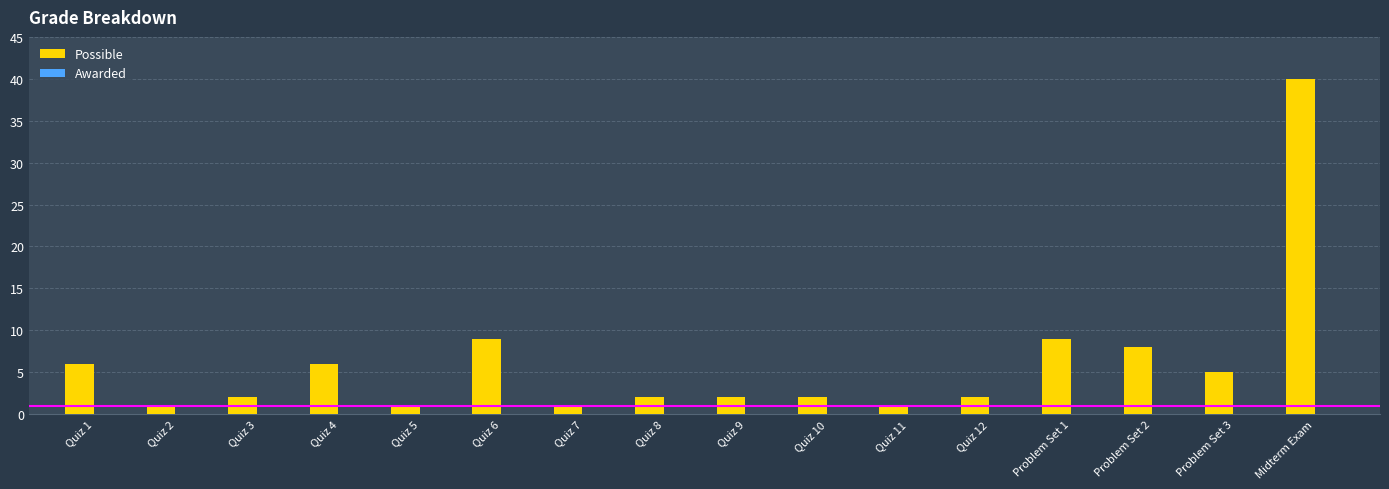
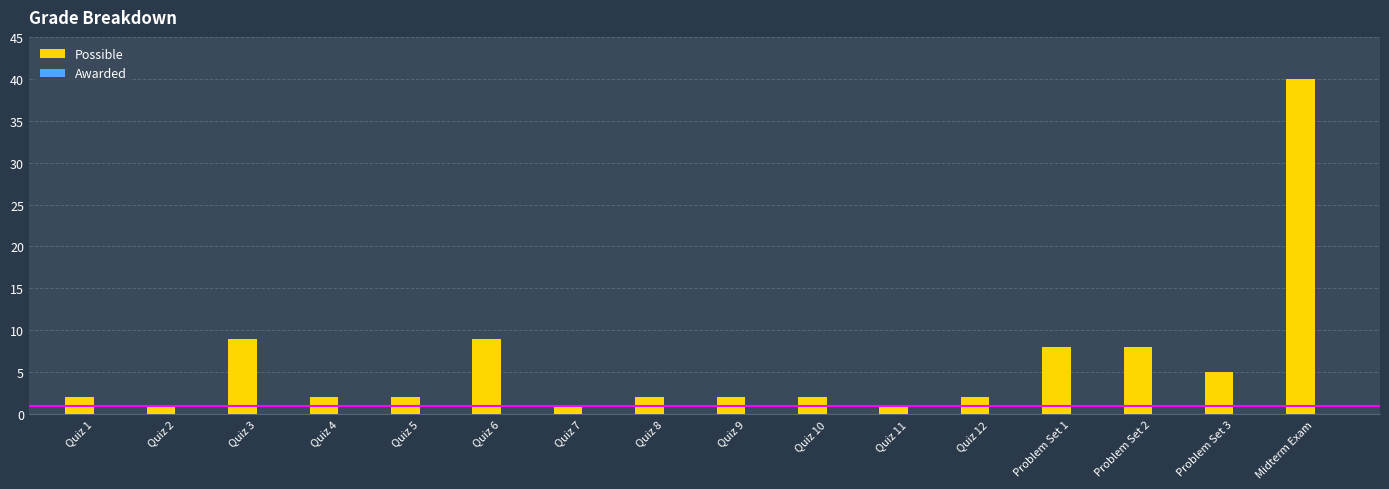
  {
    "Possible": {
-     "Quiz 1": 6,
+     "Quiz 1": 2,
      "Quiz 2": 1,
-     "Quiz 3": 2,
-     "Quiz 4": 6,
-     "Quiz 5": 1,
+     "Quiz 3": 9,
+     "Quiz 4": 2,
+     "Quiz 5": 2,
      "Quiz 6": 9,
      "Quiz 7": 1,
      "Quiz 8": 2,
      "Quiz 9": 2,
      "Quiz 10": 2,
      "Quiz 11": 1,
      "Quiz 12": 2,
-     "Problem Set 1": 9,
+     "Problem Set 1": 8,
      "Problem Set 2": 8,
      "Problem Set 3": 5,
      "Midterm Exam": 40
    },
    "Awarded": {
      "Quiz 1": 0,
      "Quiz 2": 0,
      "Quiz 3": 0,
      "Quiz 4": 0,
      "Quiz 5": 0,
      "Quiz 6": 0,
      "Quiz 7": 0,
      "Quiz 8": 0,
      "Quiz 9": 0,
      "Quiz 10": 0,
      "Quiz 11": 0,
      "Quiz 12": 0,
      "Problem Set 1": 0,
      "Problem Set 2": 0,
      "Problem Set 3": 0,
      "Midterm Exam": 0
    }
  }
